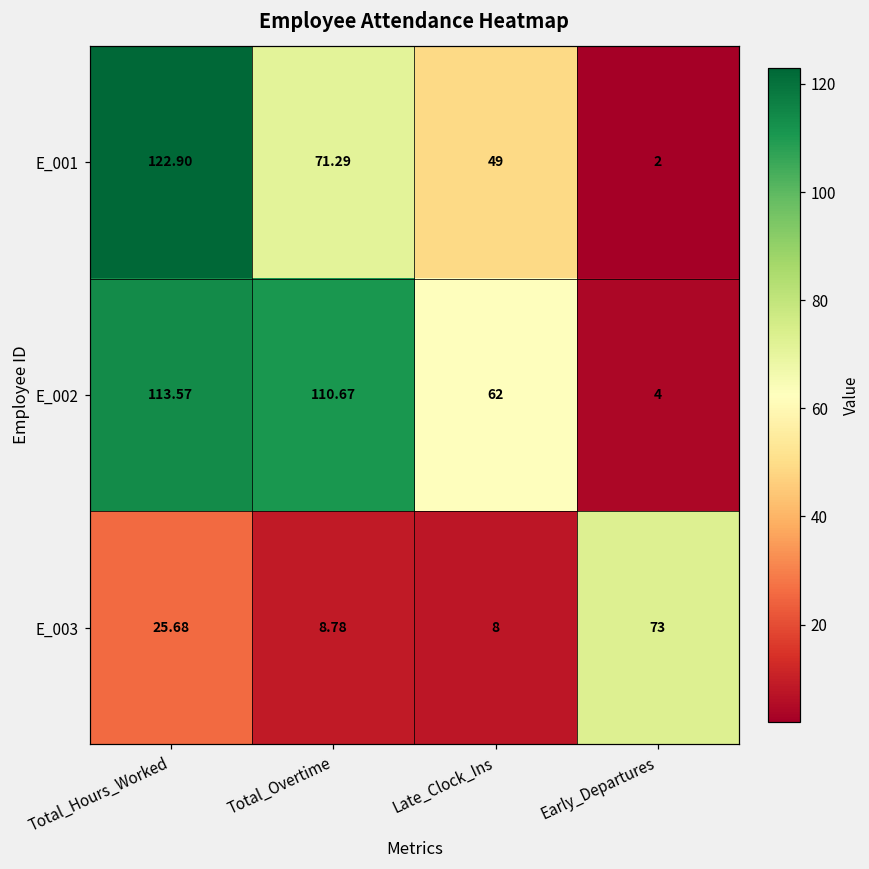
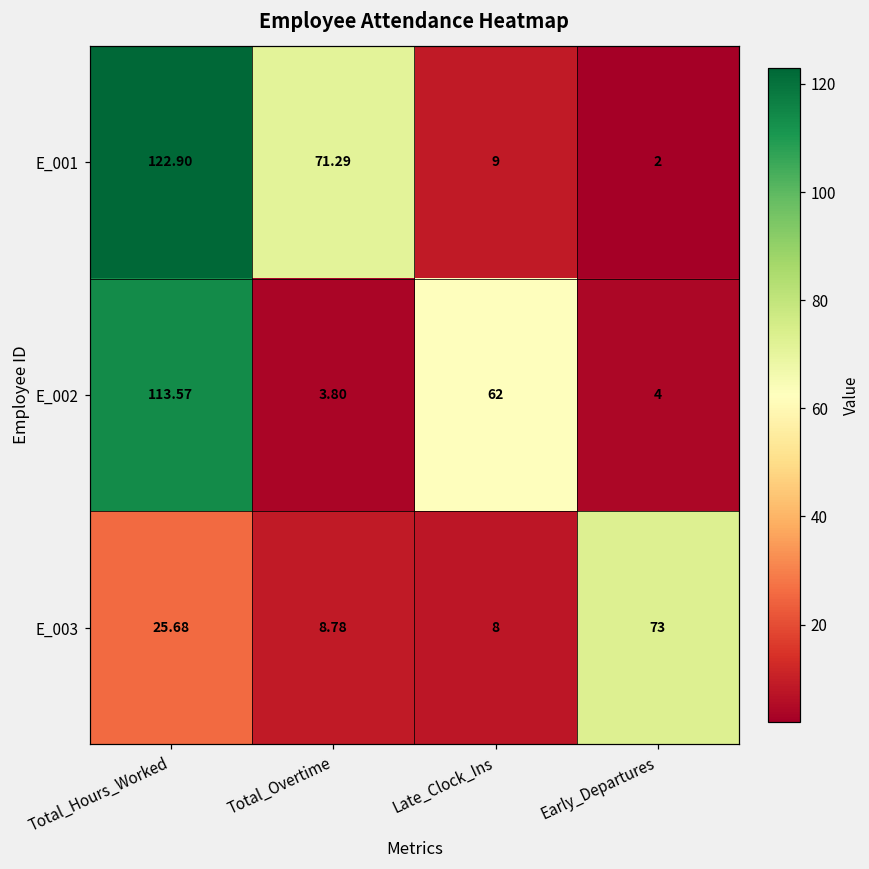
  {
    "E_001": {
      "Total_Hours_Worked": 122.90,
      "Total_Overtime": 71.29,
-     "Late_Clock_Ins": 49,
+     "Late_Clock_Ins": 9,
      "Early_Departures": 2
    },
    "E_002": {
      "Total_Hours_Worked": 113.57,
-     "Total_Overtime": 110.67,
+     "Total_Overtime": 3.80,
      "Late_Clock_Ins": 62,
      "Early_Departures": 4
    },
    "E_003": {
      "Total_Hours_Worked": 25.68,
      "Total_Overtime": 8.78,
      "Late_Clock_Ins": 8,
      "Early_Departures": 73
    }
  }
